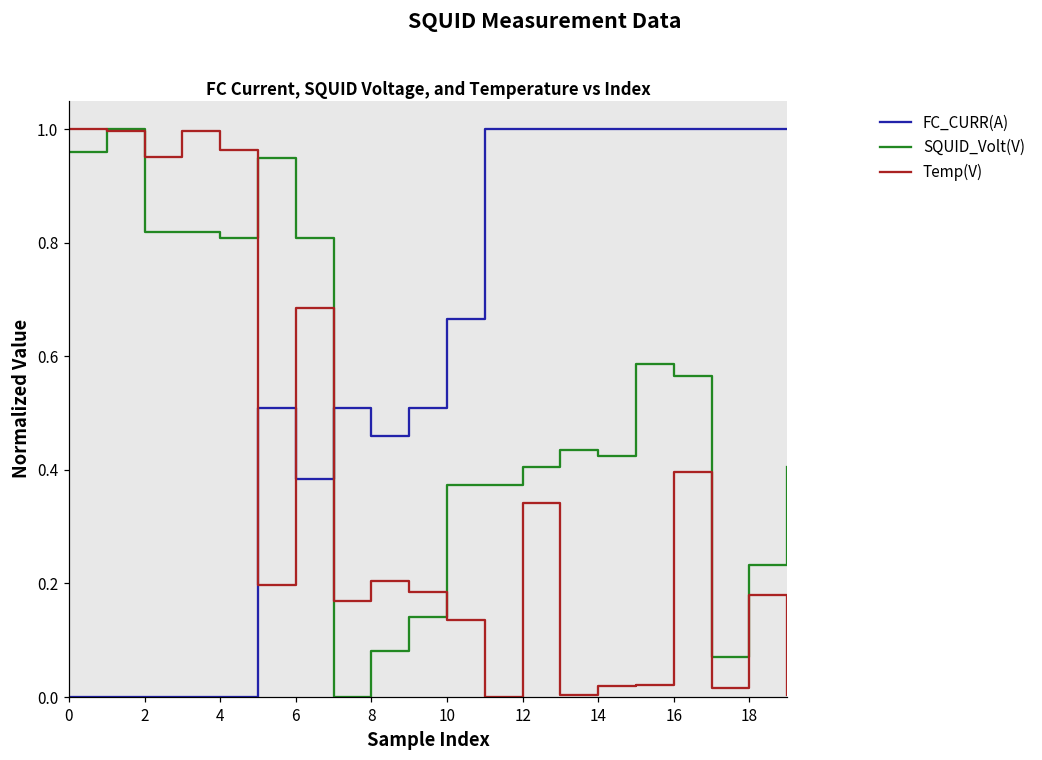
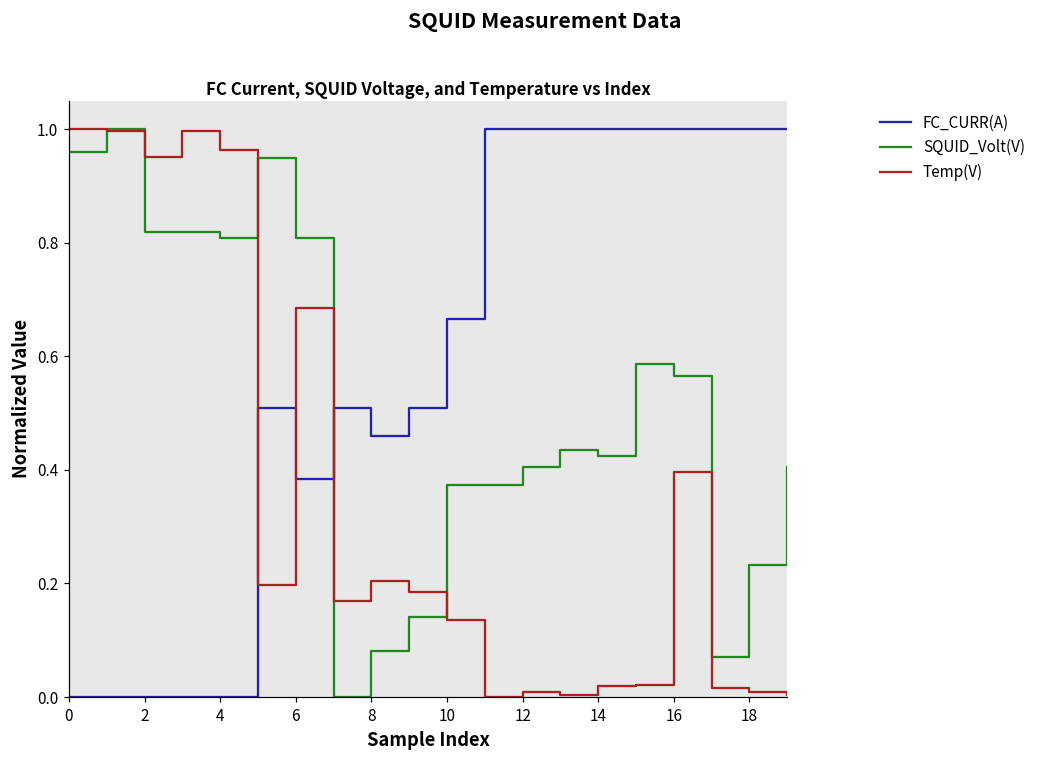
  {
    "FC_CURR(A)": {
      "0": 0.00,
      "2": 0.00,
      "4": 0.00,
      "6": 0.38,
      "8": 0.46,
      "10": 0.67,
      "12": 1.00,
      "14": 1.00,
      "16": 1.00,
      "18": 1.00
    },
    "SQUID_Volt(V)": {
      "0": 0.96,
      "2": 0.82,
      "4": 0.81,
      "6": 0.81,
      "8": 0.08,
      "10": 0.37,
      "12": 0.40,
      "14": 0.42,
      "16": 0.57,
      "18": 0.23
    },
    "Temp(V)": {
      "0": 1.00,
      "2": 0.95,
      "4": 0.96,
      "6": 0.69,
      "8": 0.20,
      "10": 0.14,
-     "12": 0.34,
+     "12": 0.01,
      "14": 0.02,
      "16": 0.40,
-     "18": 0.18
+     "18": 0.01
    }
  }
